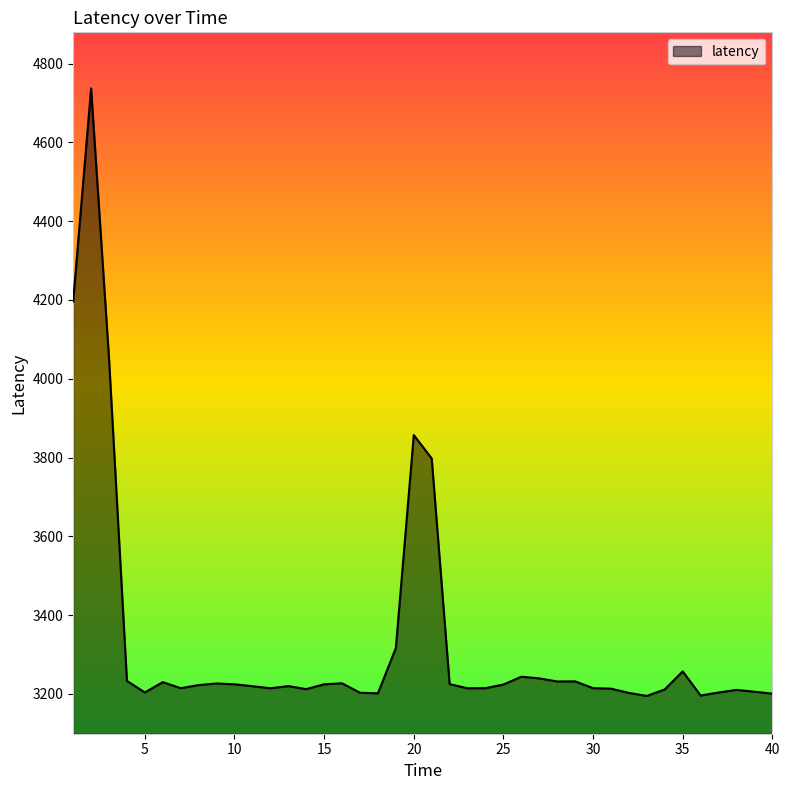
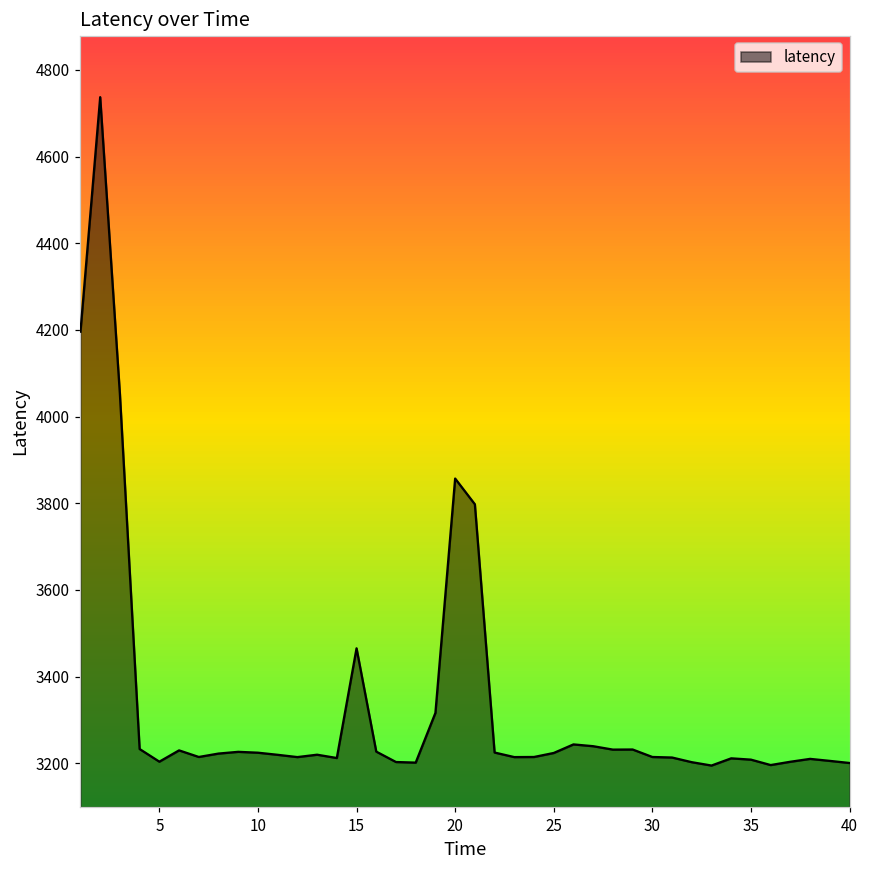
  {
    "5": 3200,
    "10": 3220,
-   "15": 3220,
+   "15": 3470,
    "20": 3860,
    "25": 3220,
    "30": 3210,
-   "35": 3260,
+   "35": 3210,
    "40": 3200
  }
